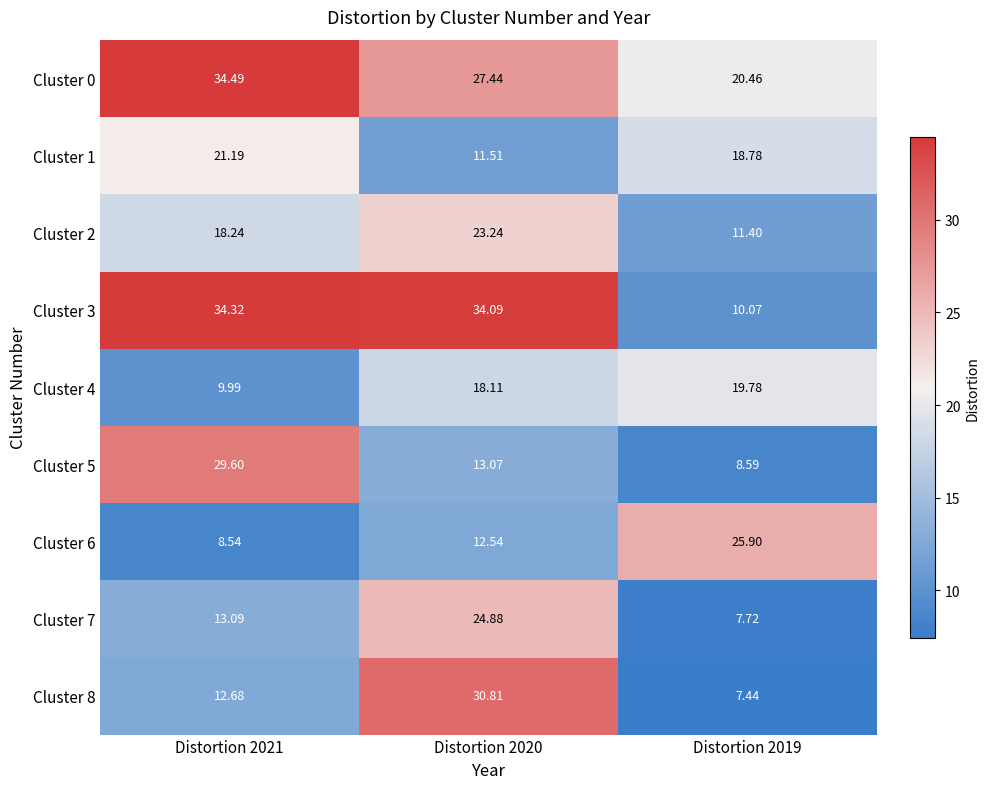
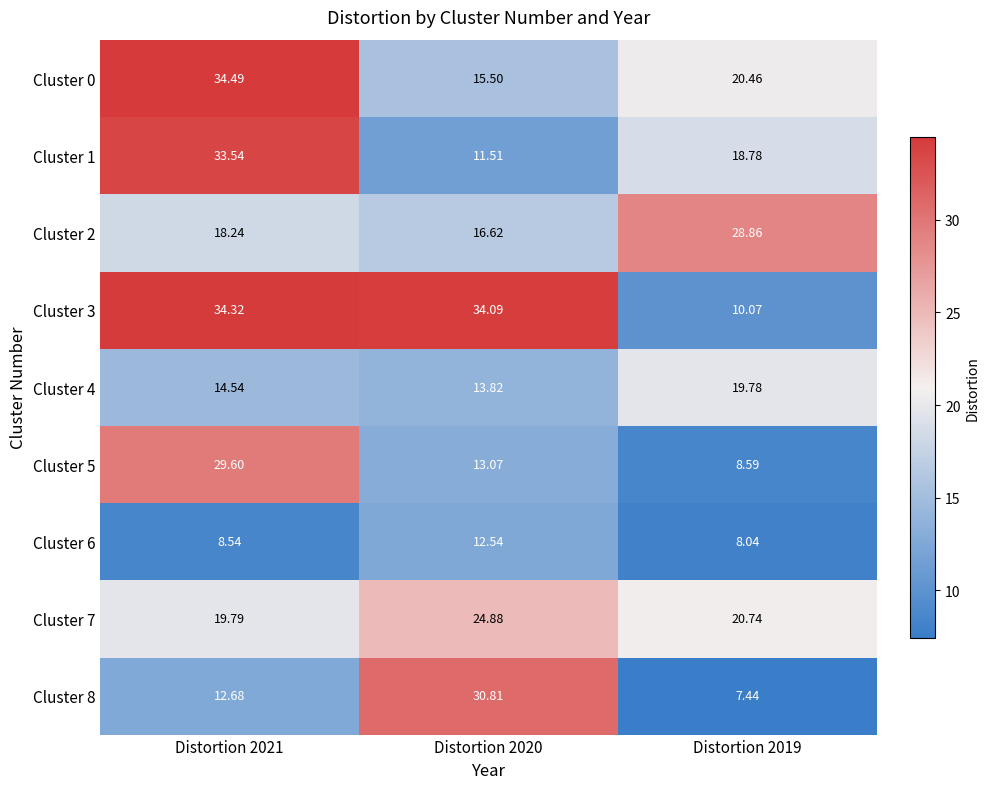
  {
    "Cluster 0": {
      "Distortion 2021": 34.49,
-     "Distortion 2020": 27.44,
+     "Distortion 2020": 15.50,
      "Distortion 2019": 20.46
    },
    "Cluster 1": {
-     "Distortion 2021": 21.19,
+     "Distortion 2021": 33.54,
      "Distortion 2020": 11.51,
      "Distortion 2019": 18.78
    },
    "Cluster 2": {
      "Distortion 2021": 18.24,
-     "Distortion 2020": 23.24,
-     "Distortion 2019": 11.40
+     "Distortion 2020": 16.62,
+     "Distortion 2019": 28.86
    },
    "Cluster 3": {
      "Distortion 2021": 34.32,
      "Distortion 2020": 34.09,
      "Distortion 2019": 10.07
    },
    "Cluster 4": {
-     "Distortion 2021": 9.99,
-     "Distortion 2020": 18.11,
+     "Distortion 2021": 14.54,
+     "Distortion 2020": 13.82,
      "Distortion 2019": 19.78
    },
    "Cluster 5": {
      "Distortion 2021": 29.60,
      "Distortion 2020": 13.07,
      "Distortion 2019": 8.59
    },
    "Cluster 6": {
      "Distortion 2021": 8.54,
      "Distortion 2020": 12.54,
-     "Distortion 2019": 25.90
+     "Distortion 2019": 8.04
    },
    "Cluster 7": {
-     "Distortion 2021": 13.09,
+     "Distortion 2021": 19.79,
      "Distortion 2020": 24.88,
-     "Distortion 2019": 7.72
+     "Distortion 2019": 20.74
    },
    "Cluster 8": {
      "Distortion 2021": 12.68,
      "Distortion 2020": 30.81,
      "Distortion 2019": 7.44
    }
  }
